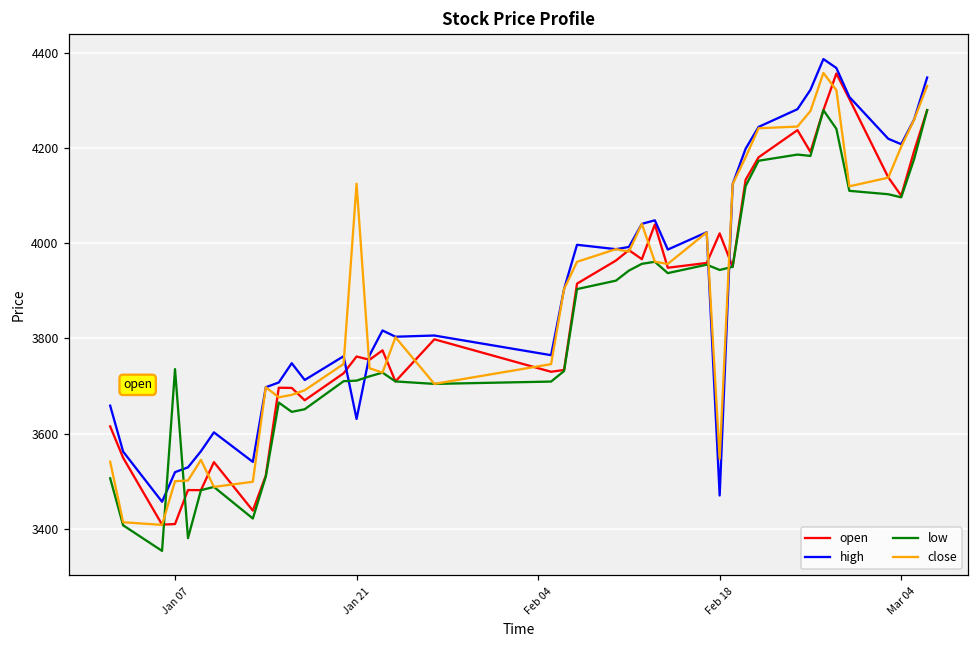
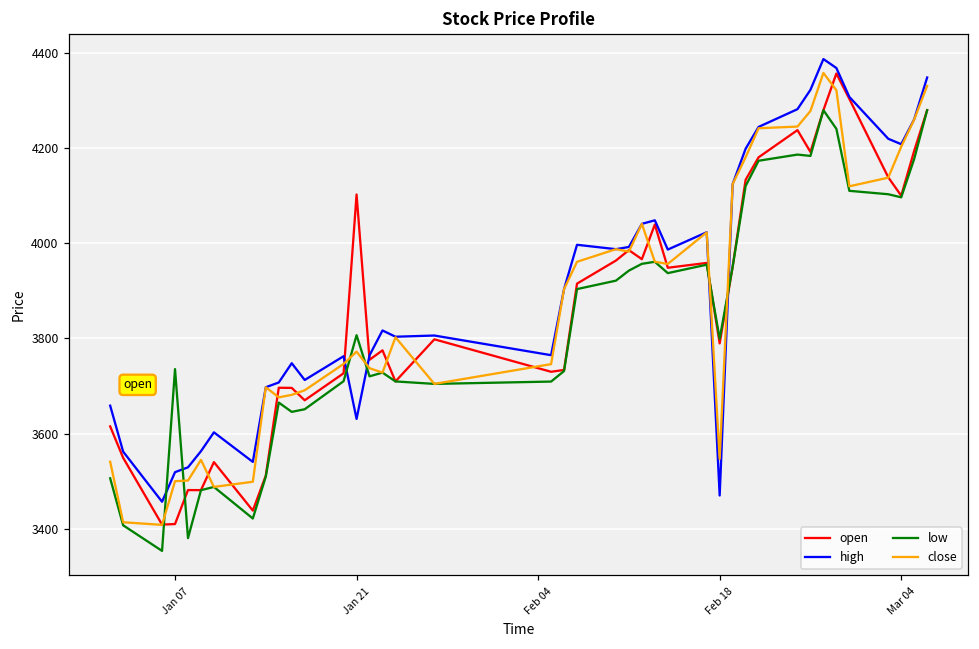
  {
    "open": {
      "Jan 07": 3410,
-     "Jan 21": 3760,
-     "Feb 18": 4020
+     "Jan 21": 4100,
+     "Feb 18": 3790
    },
    "high": {
      "Jan 07": 3520,
      "Jan 21": 3630,
      "Feb 18": 3470
    },
    "low": {
      "Jan 07": 3740,
-     "Jan 21": 3710,
-     "Feb 18": 3940
+     "Jan 21": 3810,
+     "Feb 18": 3800
    },
    "close": {
      "Jan 07": 3500,
-     "Jan 21": 4130,
+     "Jan 21": 3770,
      "Feb 18": 3550
    }
  }
